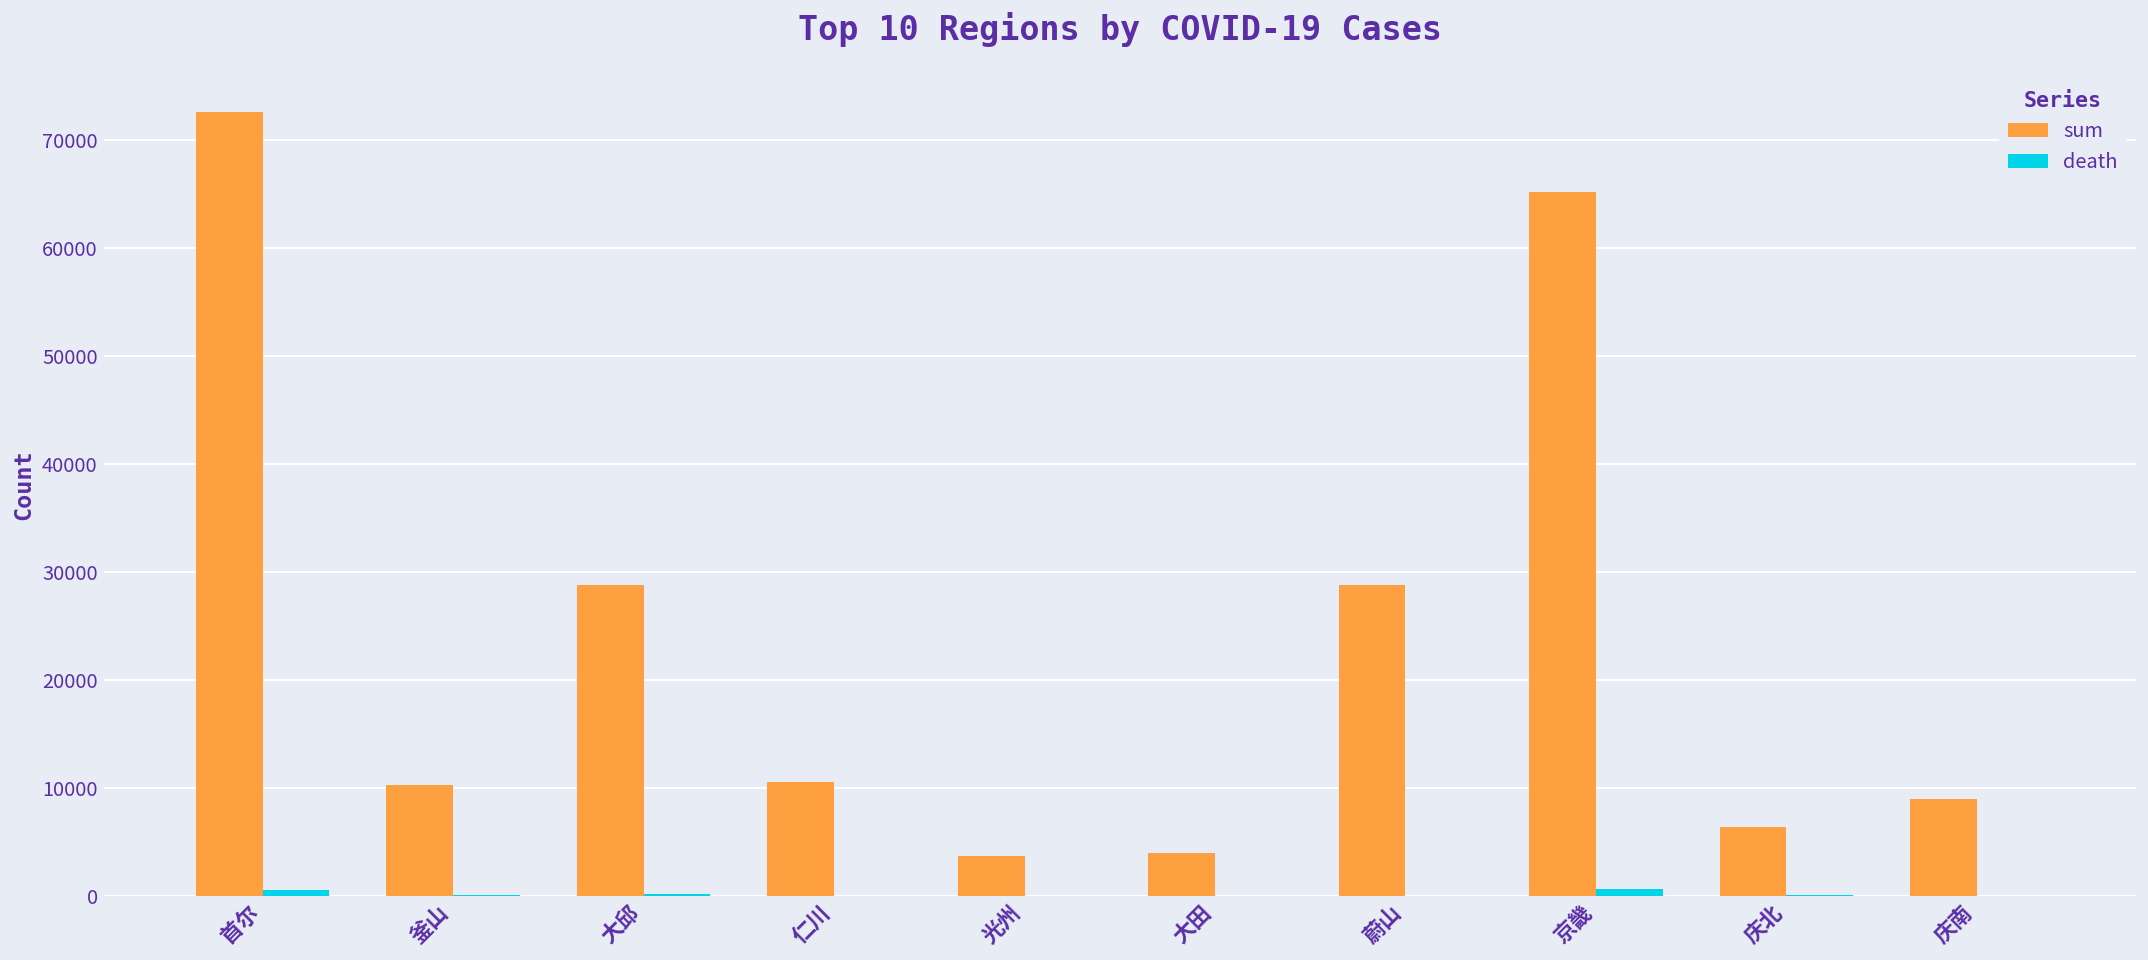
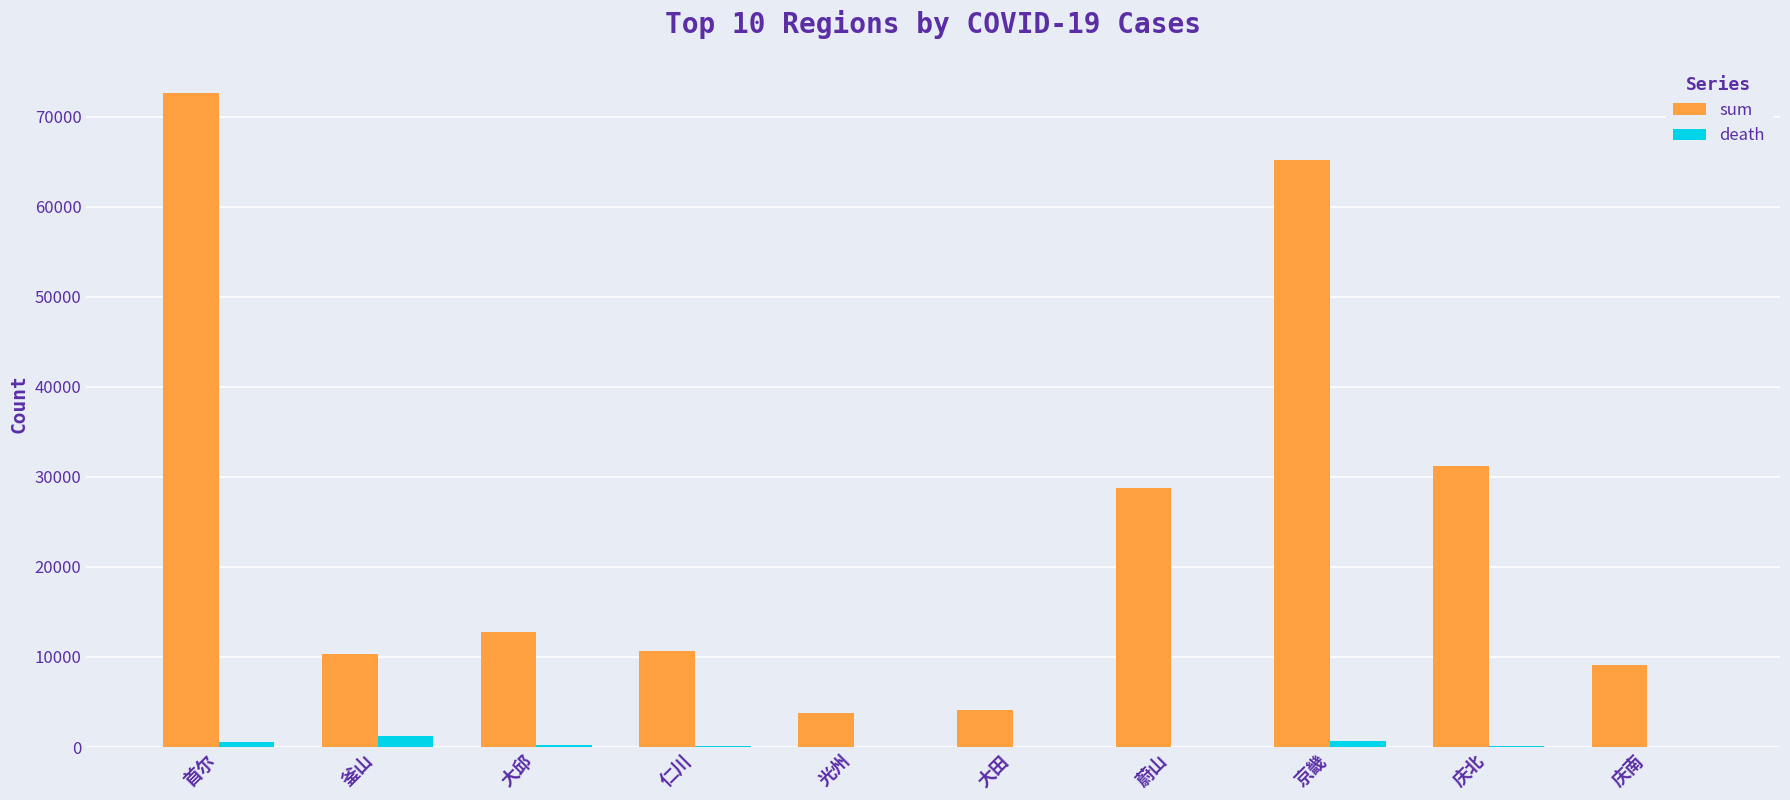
  {
    "sum": {
      "首尔": 73000,
      "釜山": 10000,
-     "大邱": 29000,
+     "大邱": 13000,
      "仁川": 11000,
      "光州": 4000,
      "大田": 4000,
      "蔚山": 29000,
      "京畿": 65000,
-     "庆北": 6000,
+     "庆北": 31000,
      "庆南": 9000
    },
    "death": {
      "首尔": 1000,
-     "釜山": 0,
+     "釜山": 1000,
      "京畿": 1000
    }
  }
